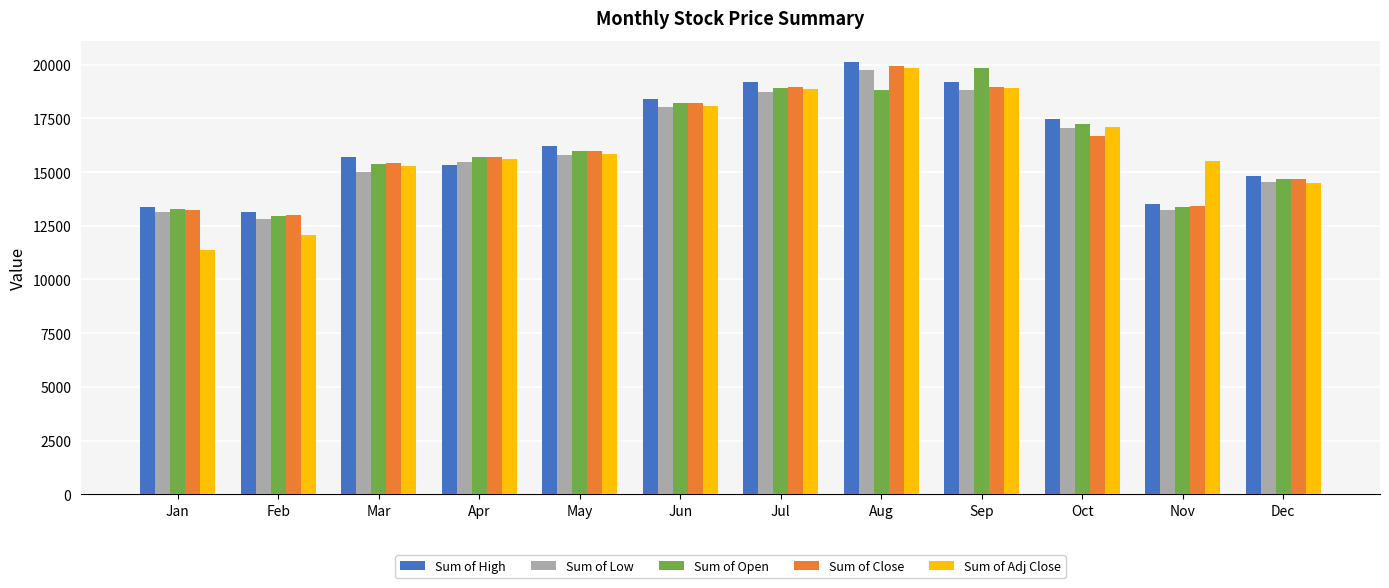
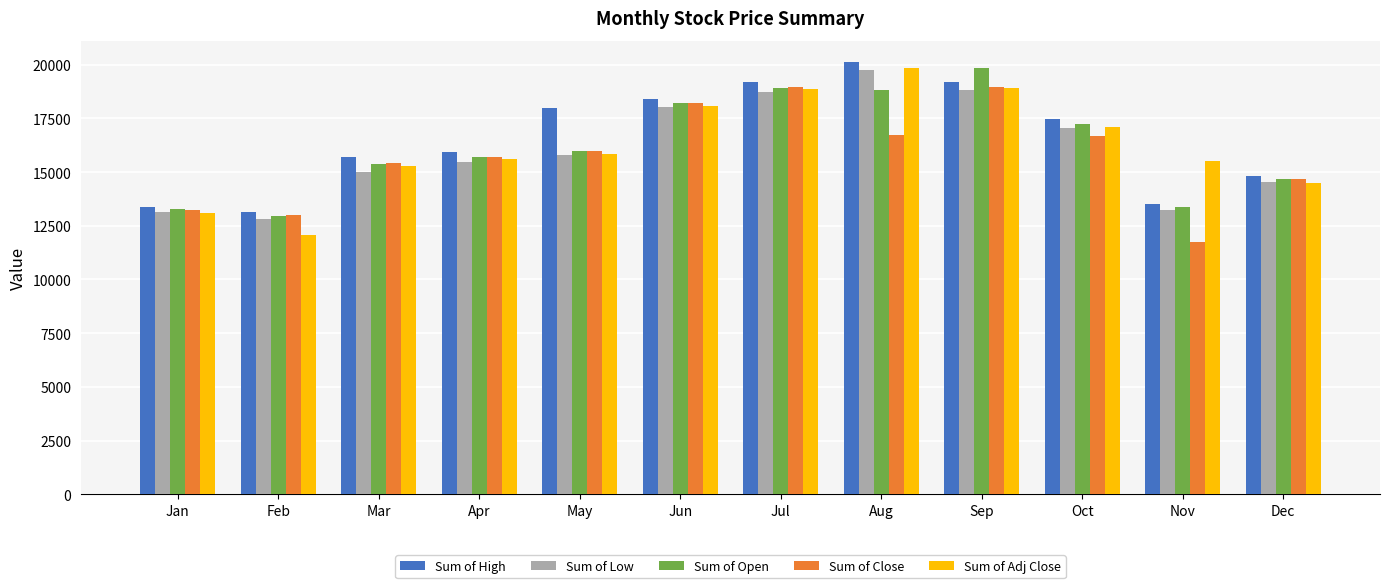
  {
    "Sum of High": {
      "Jan": 13400,
      "Feb": 13100,
      "Mar": 15700,
-     "Apr": 15300,
-     "May": 16200,
+     "Apr": 15900,
+     "May": 18000,
      "Jun": 18400,
      "Jul": 19200,
      "Aug": 20100,
      "Sep": 19200,
      "Oct": 17500,
      "Nov": 13500,
      "Dec": 14800
    },
    "Sum of Low": {
      "Jan": 13100,
      "Feb": 12800,
      "Mar": 15000,
      "Apr": 15500,
      "May": 15800,
      "Jun": 18000,
      "Jul": 18700,
      "Aug": 19700,
      "Sep": 18800,
      "Oct": 17000,
      "Nov": 13200,
      "Dec": 14500
    },
    "Sum of Open": {
      "Jan": 13300,
      "Feb": 13000,
      "Mar": 15400,
      "Apr": 15700,
      "May": 16000,
      "Jun": 18200,
      "Jul": 18900,
      "Aug": 18800,
      "Sep": 19800,
      "Oct": 17200,
      "Nov": 13400,
      "Dec": 14700
    },
    "Sum of Close": {
      "Jan": 13200,
      "Feb": 13000,
      "Mar": 15400,
      "Apr": 15700,
      "May": 16000,
      "Jun": 18200,
      "Jul": 19000,
-     "Aug": 19900,
+     "Aug": 16700,
      "Sep": 19000,
      "Oct": 16700,
-     "Nov": 13400,
+     "Nov": 11700,
      "Dec": 14700
    },
    "Sum of Adj Close": {
-     "Jan": 11400,
+     "Jan": 13100,
      "Feb": 12100,
      "Mar": 15300,
      "Apr": 15600,
      "May": 15900,
      "Jun": 18100,
      "Jul": 18900,
      "Aug": 19800,
      "Sep": 18900,
      "Oct": 17100,
      "Nov": 15500,
      "Dec": 14500
    }
  }
